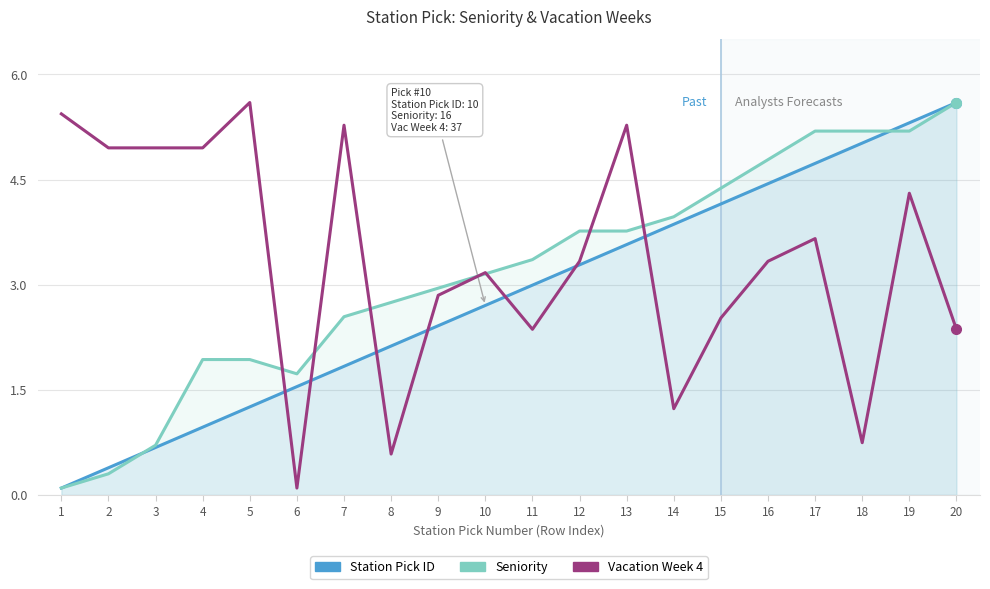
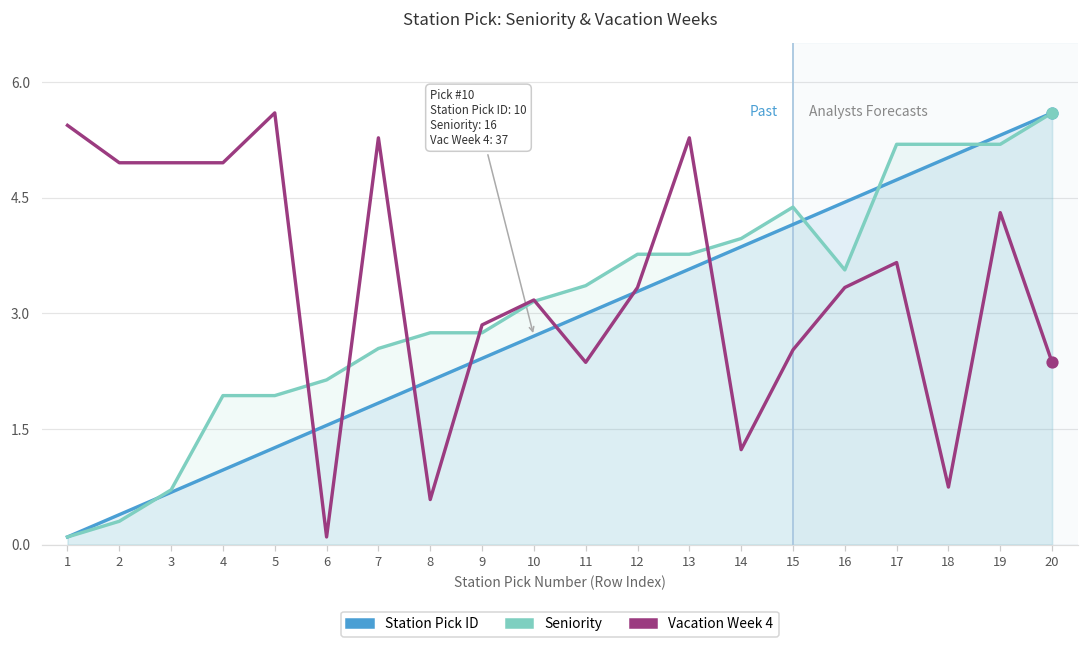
  {
    "Seniority": {
      "2": 0.3,
      "4": 1.9,
      "5": 1.9,
-     "6": 1.7,
+     "6": 2.1,
      "7": 2.5,
      "8": 2.7,
-     "9": 3.0,
+     "9": 2.7,
      "11": 3.4,
      "12": 3.8,
      "13": 3.8,
      "14": 4.0,
      "15": 4.4,
-     "16": 4.8,
+     "16": 3.6,
      "17": 5.2,
      "18": 5.2,
      "19": 5.2
    }
  }
